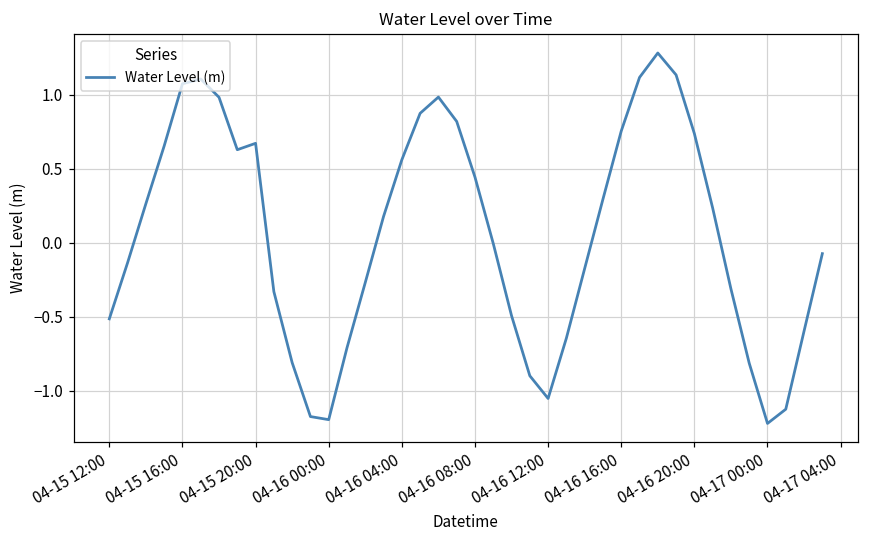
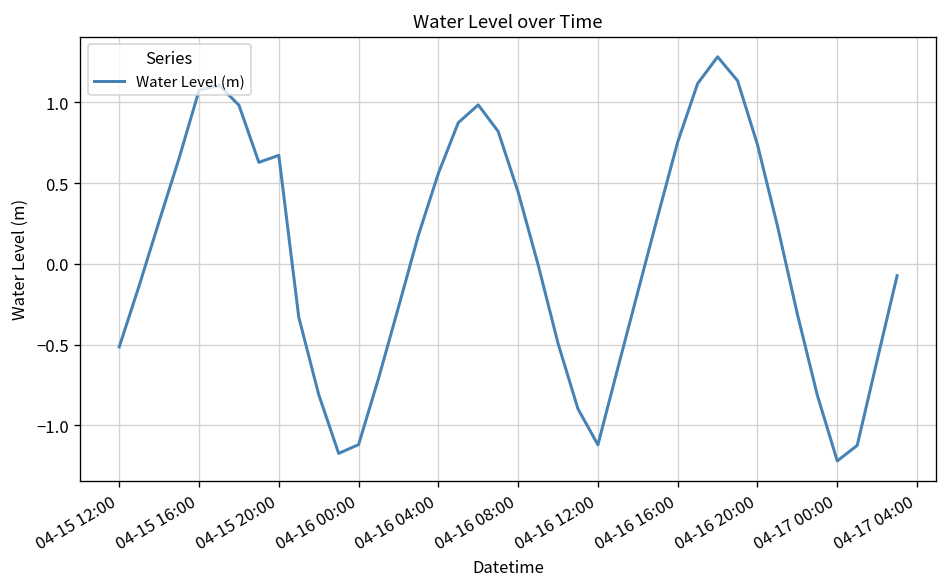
  {
    "04-15 12:00": -0.51,
    "04-15 20:00": 0.67,
-   "04-16 00:00": -1.19,
+   "04-16 00:00": -1.12,
    "04-16 04:00": 0.56,
    "04-16 08:00": 0.44,
-   "04-16 12:00": -1.05,
+   "04-16 12:00": -1.12,
    "04-16 16:00": 0.75,
    "04-16 20:00": 0.74,
    "04-17 00:00": -1.22
  }
